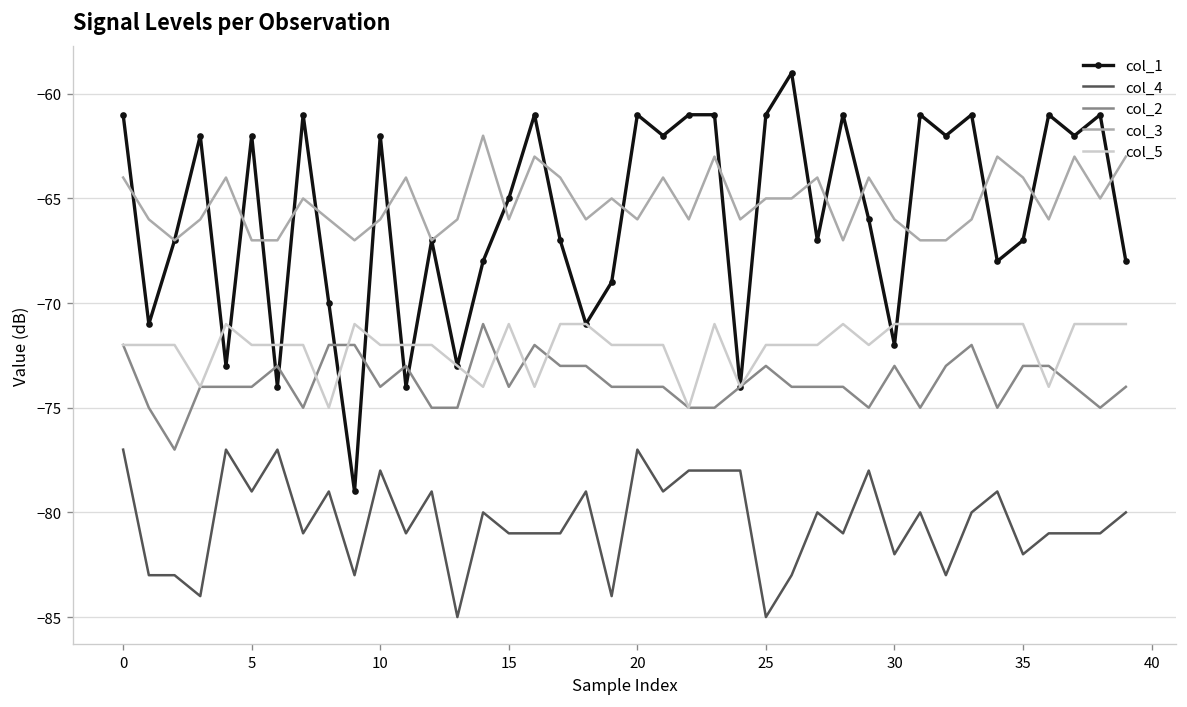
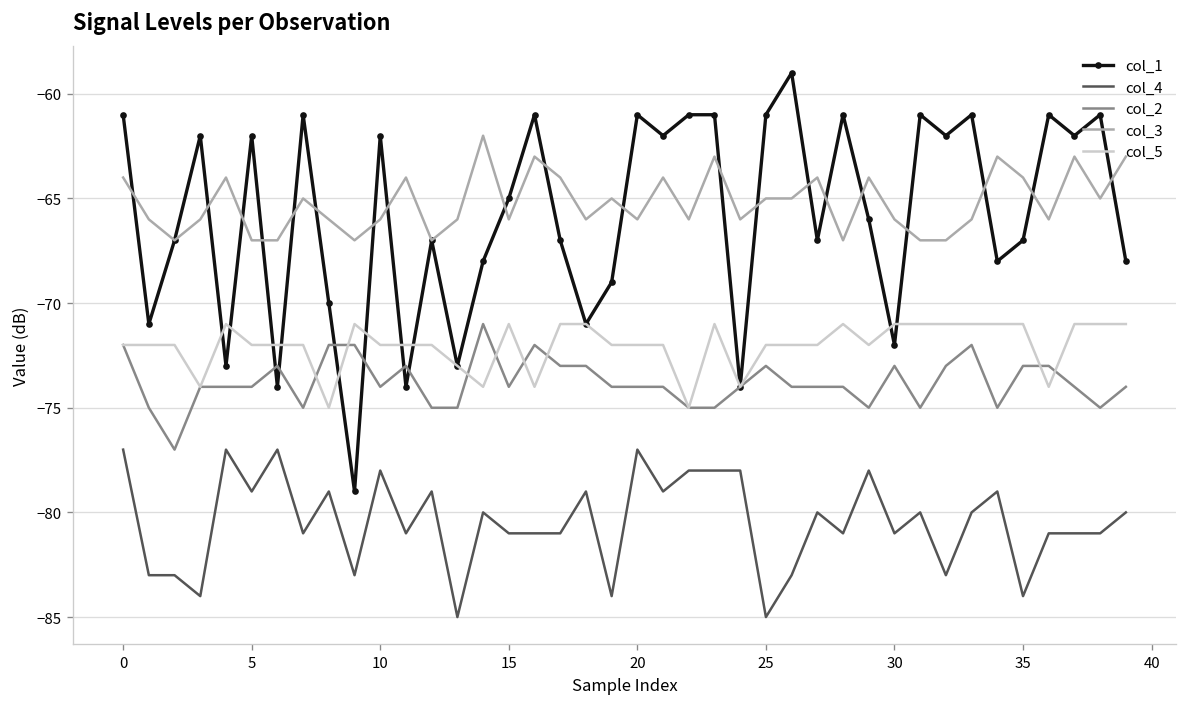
  {
    "col_1": {
      "0": -61,
      "5": -62,
      "10": -62,
      "15": -65,
      "20": -61,
      "25": -61,
      "30": -72,
      "35": -67
    },
    "col_4": {
      "0": -77,
      "5": -79,
      "10": -78,
      "15": -81,
      "20": -77,
      "25": -85,
-     "30": -82,
-     "35": -82
+     "30": -81,
+     "35": -84
    }
  }
